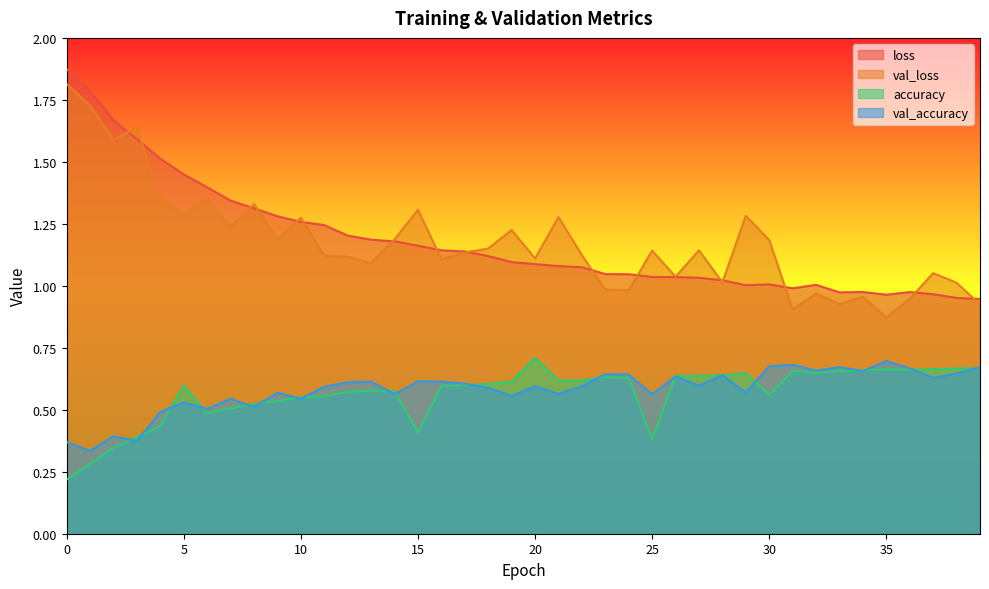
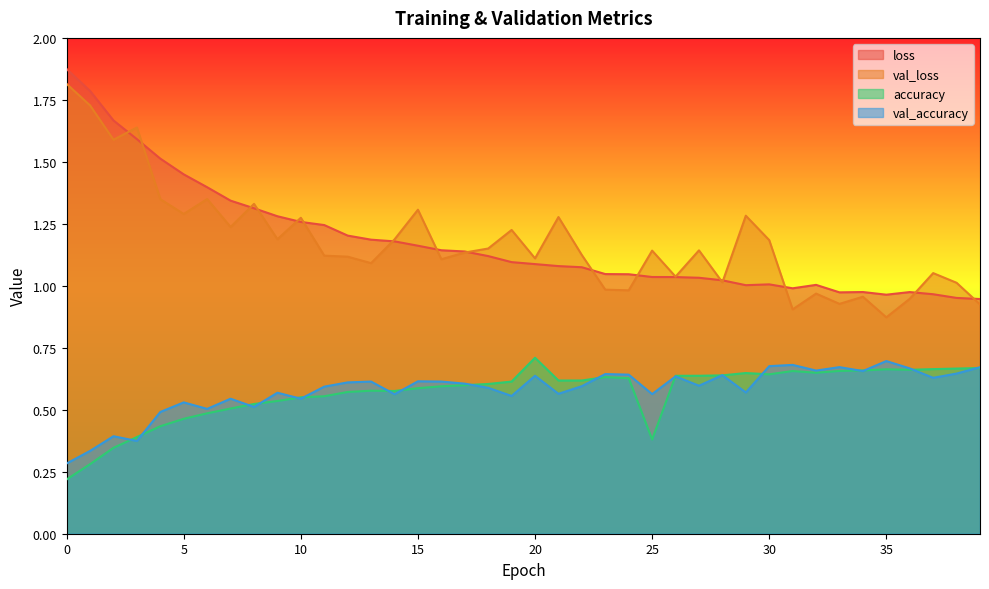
  {
    "accuracy": {
      "0": 0.22,
-     "5": 0.60,
-     "15": 0.41,
+     "5": 0.46,
+     "15": 0.59,
      "20": 0.71,
      "25": 0.38,
-     "30": 0.56,
+     "30": 0.64,
      "35": 0.66
    },
    "val_accuracy": {
-     "0": 0.37,
+     "0": 0.28,
      "5": 0.53,
      "15": 0.61,
-     "20": 0.59,
+     "20": 0.64,
      "25": 0.56,
      "30": 0.68,
      "35": 0.70
    }
  }
